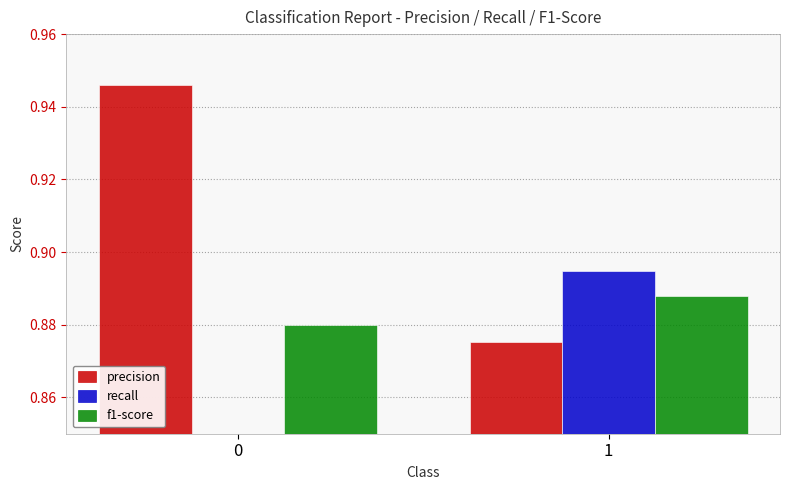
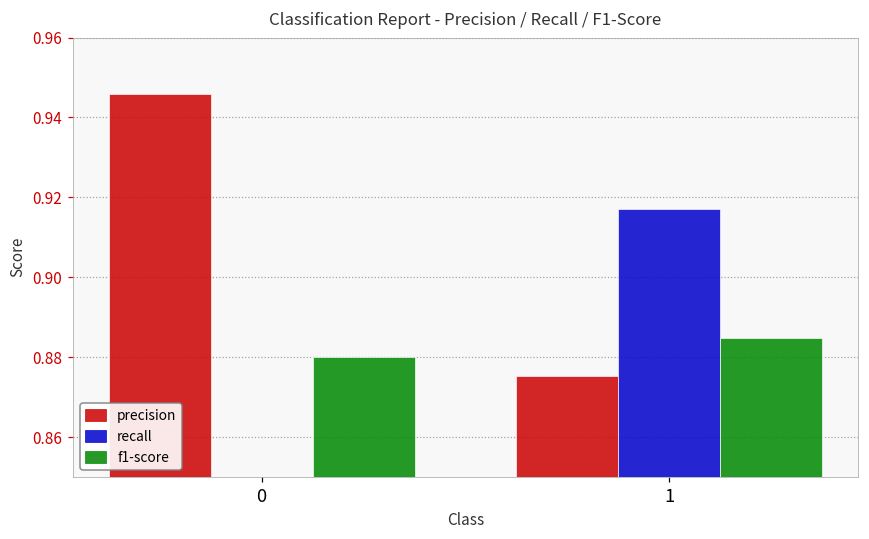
  {
    "precision": {
      "0": 0.946,
      "1": 0.875
    },
    "recall": {
-     "1": 0.895
+     "1": 0.917
    },
    "f1-score": {
      "0": 0.880,
-     "1": 0.888
+     "1": 0.885
    }
  }
